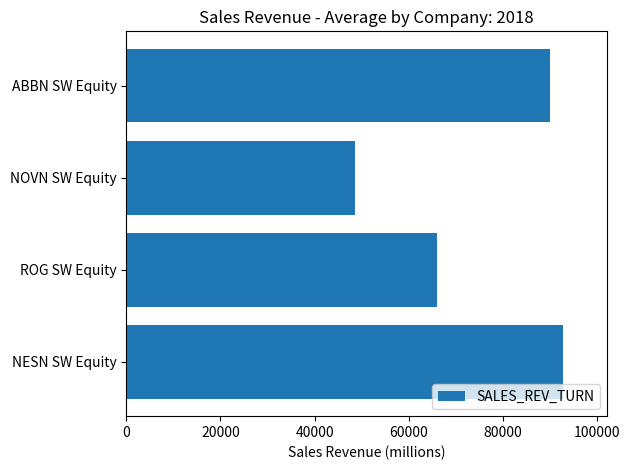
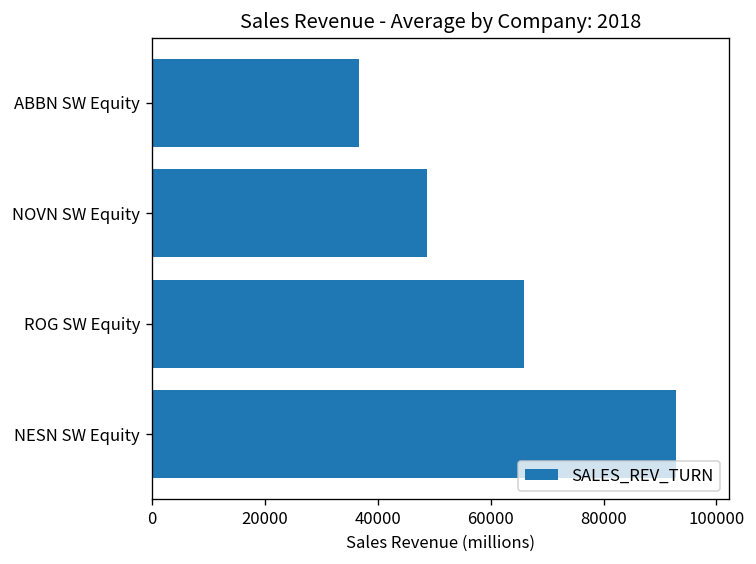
  {
-   "ABBN SW Equity": 90000,
+   "ABBN SW Equity": 37000,
    "NOVN SW Equity": 49000,
    "ROG SW Equity": 66000,
    "NESN SW Equity": 93000
  }
